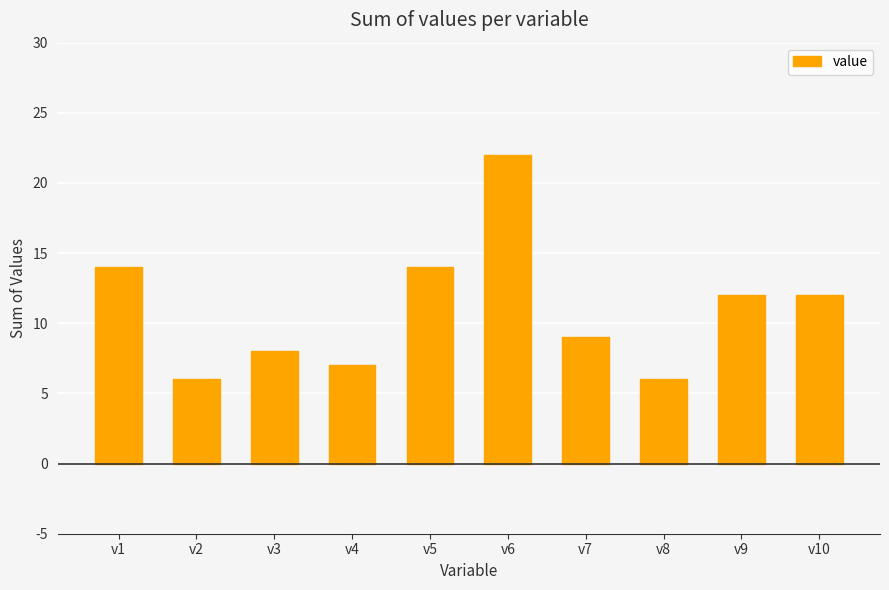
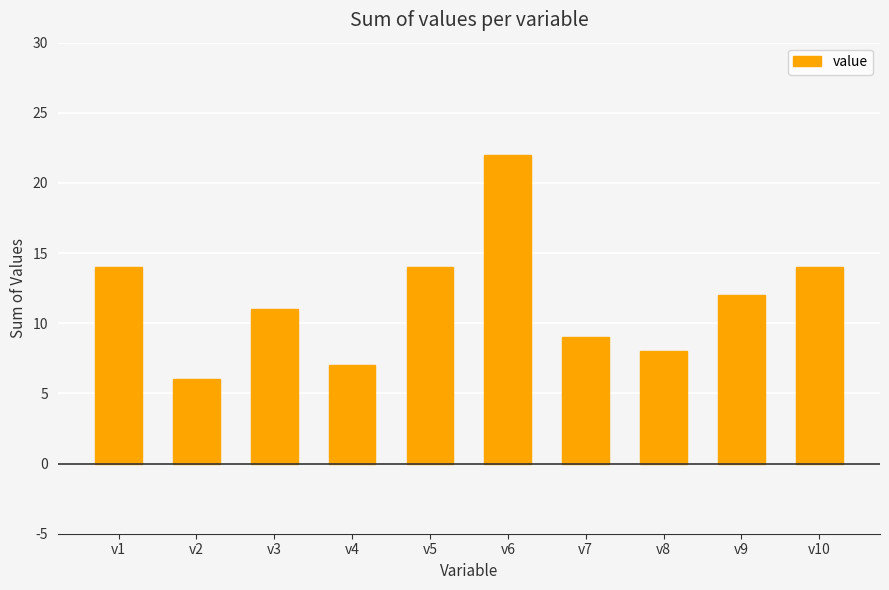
  {
    "v1": 14,
    "v2": 6,
-   "v3": 8,
+   "v3": 11,
    "v4": 7,
    "v5": 14,
    "v6": 22,
    "v7": 9,
-   "v8": 6,
+   "v8": 8,
    "v9": 12,
-   "v10": 12
+   "v10": 14
  }
